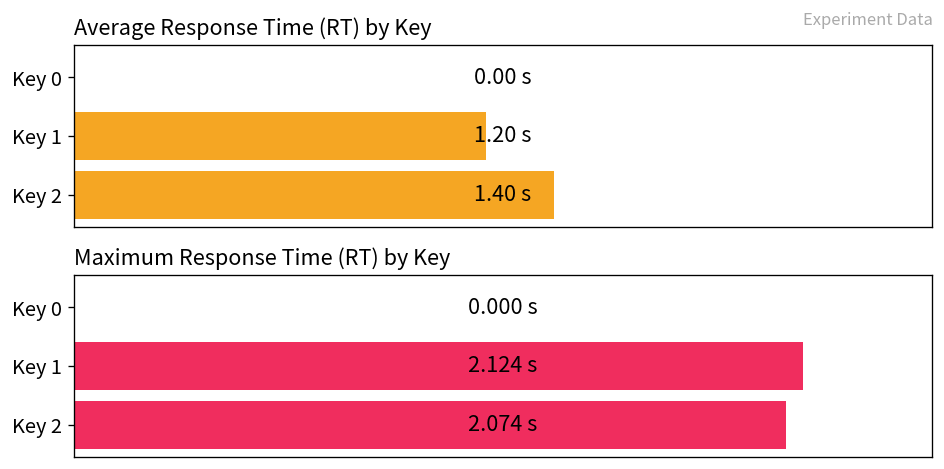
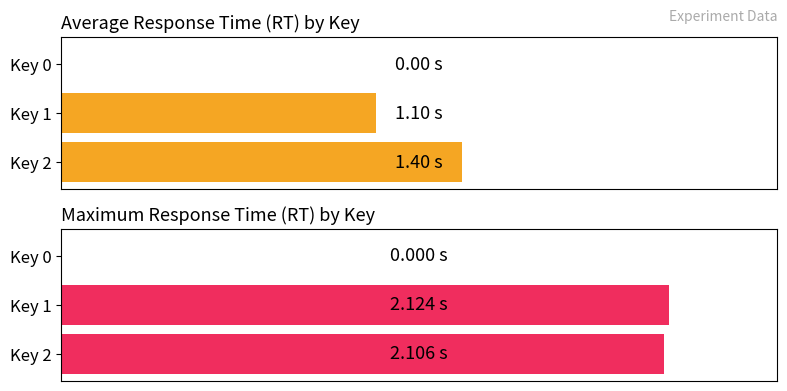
  {
    "Average Response Time (RT) by Key": {
-     "Key 1": 1.20,
+     "Key 1": 1.10,
      "Key 2": 1.40
    },
    "Maximum Response Time (RT) by Key": {
      "Key 1": 2.124,
-     "Key 2": 2.074
+     "Key 2": 2.106
    }
  }
